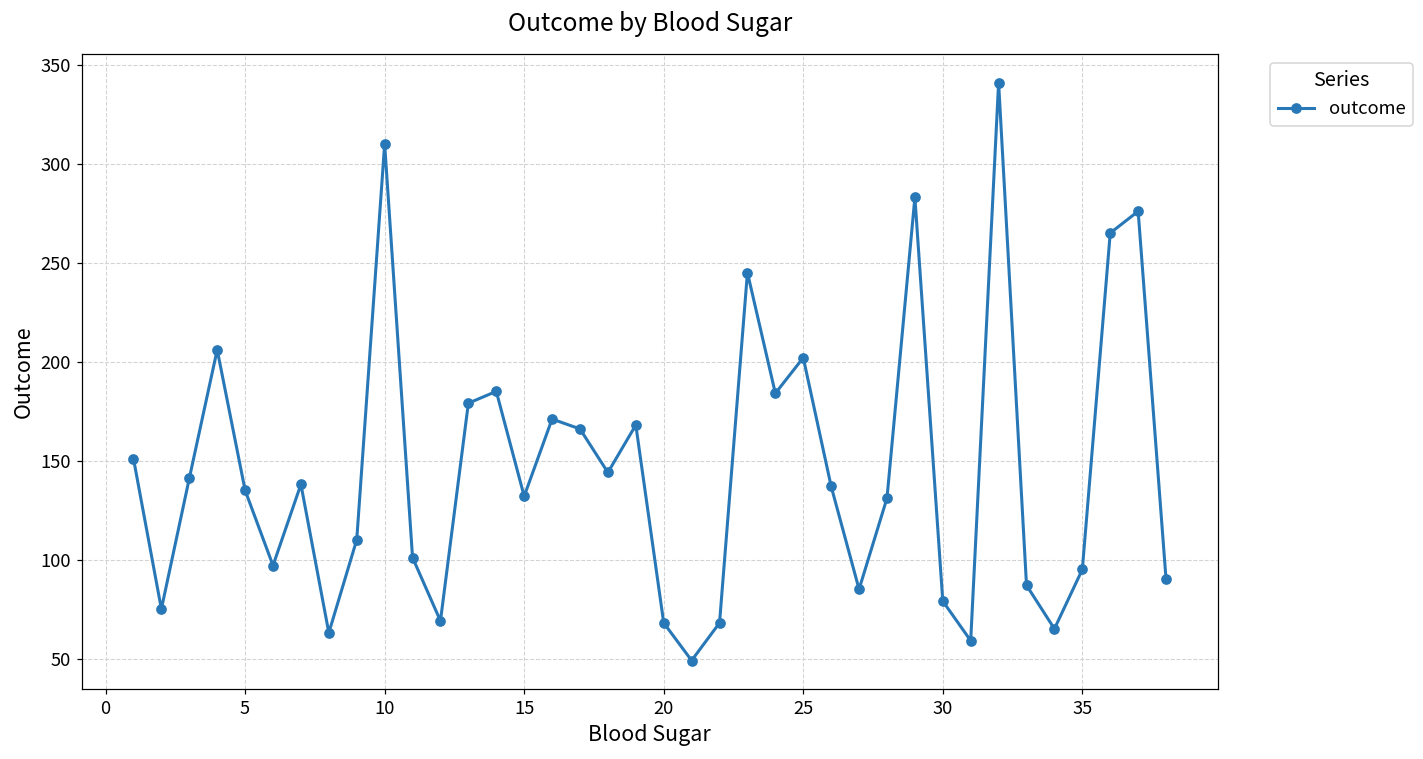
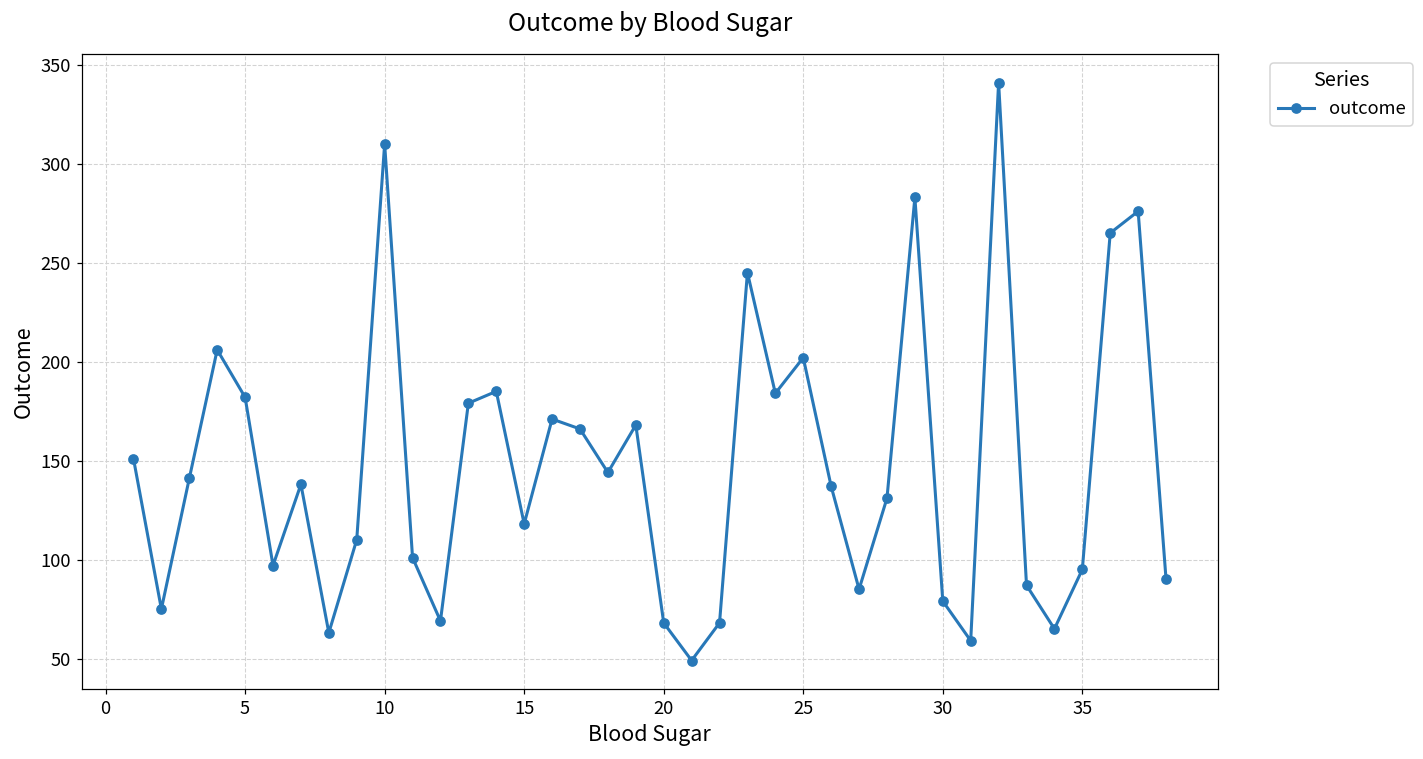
  {
-   "5": 135,
+   "5": 182,
    "10": 310,
-   "15": 132,
+   "15": 118,
    "20": 68,
    "25": 202,
    "30": 79,
    "35": 95
  }
